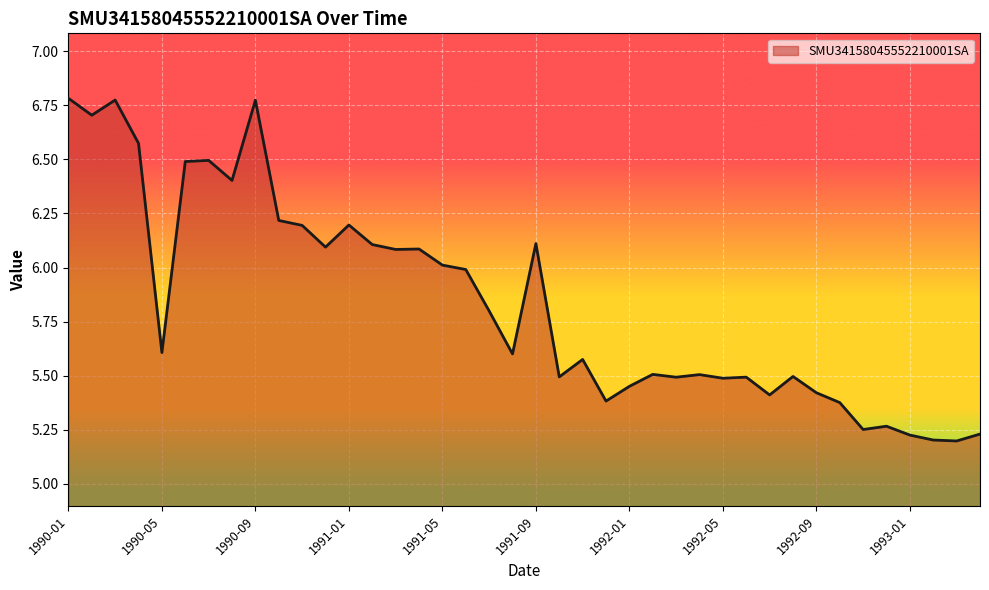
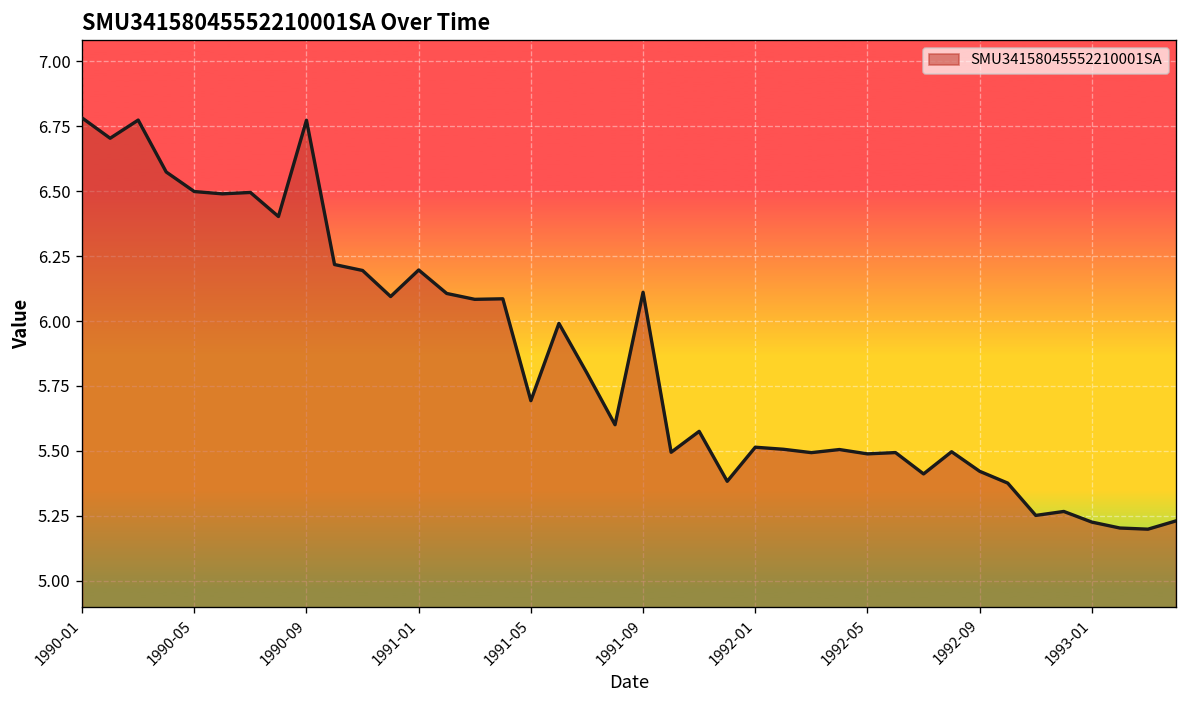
  {
    "1990-01": 6.78,
-   "1990-05": 5.61,
+   "1990-05": 6.50,
    "1990-09": 6.77,
    "1991-01": 6.20,
-   "1991-05": 6.01,
+   "1991-05": 5.69,
    "1991-09": 6.11,
-   "1992-01": 5.45,
+   "1992-01": 5.51,
    "1992-05": 5.49,
    "1992-09": 5.42,
    "1993-01": 5.23
  }
